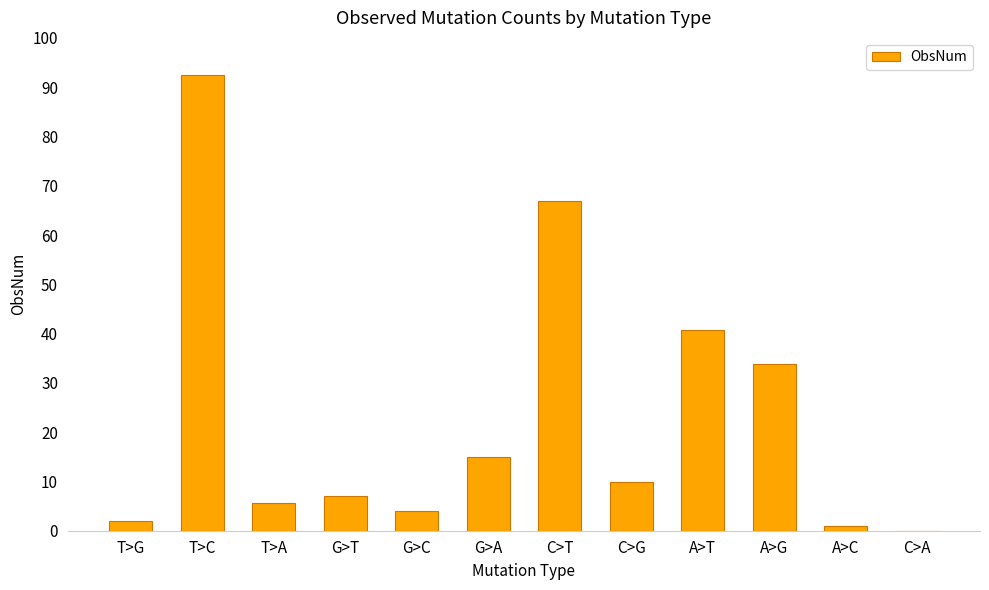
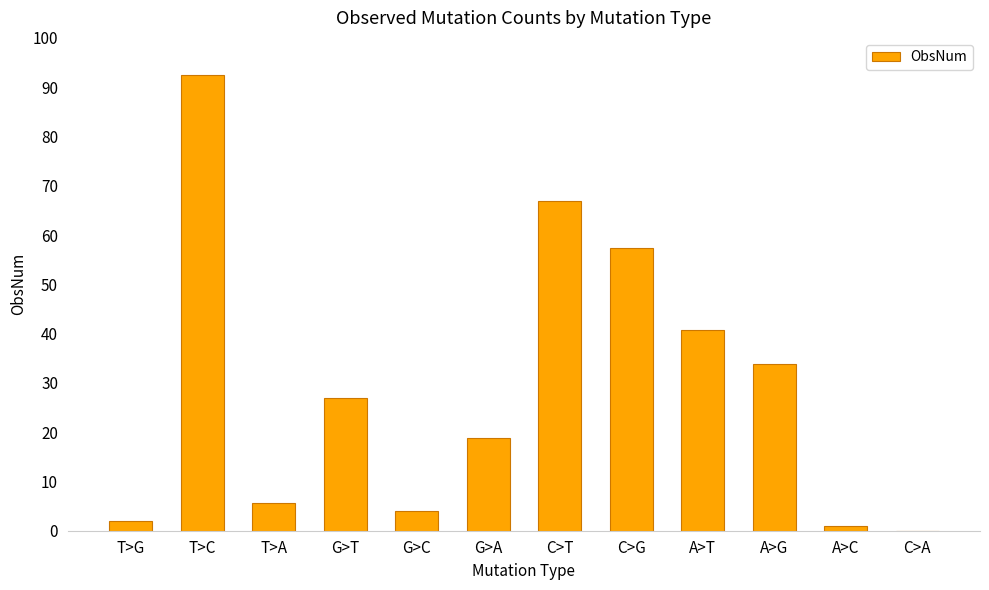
  {
    "T>G": 2,
    "T>C": 92,
    "T>A": 6,
-   "G>T": 7,
+   "G>T": 27,
    "G>C": 4,
-   "G>A": 15,
+   "G>A": 19,
    "C>T": 67,
-   "C>G": 10,
+   "C>G": 57,
    "A>T": 41,
    "A>G": 34,
    "A>C": 1,
    "C>A": 0
  }
